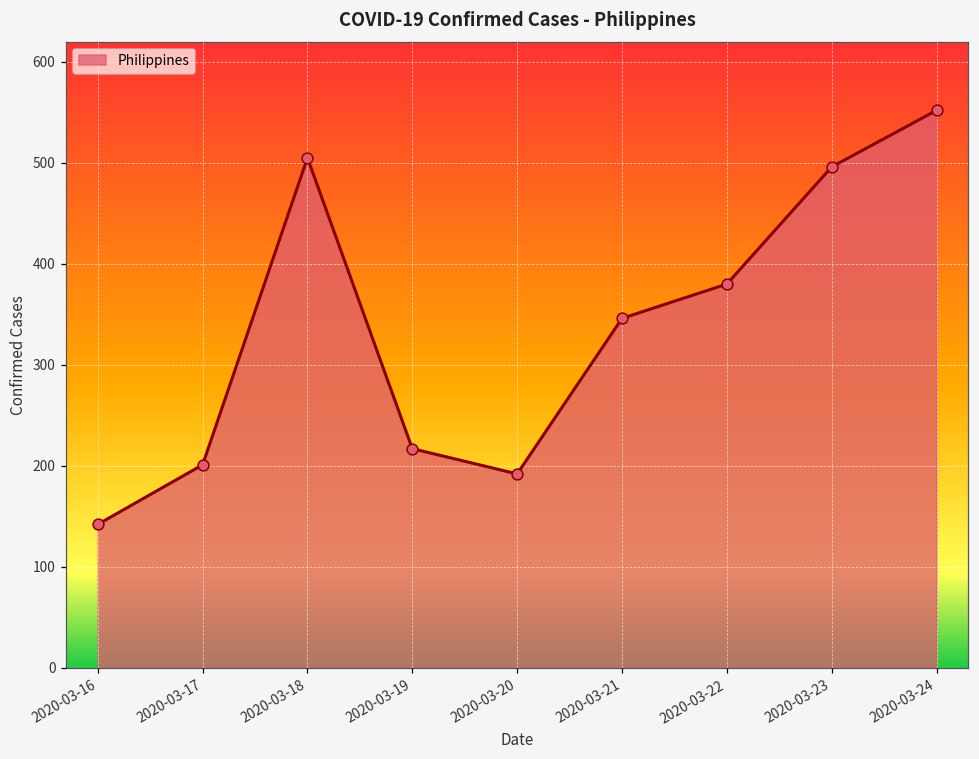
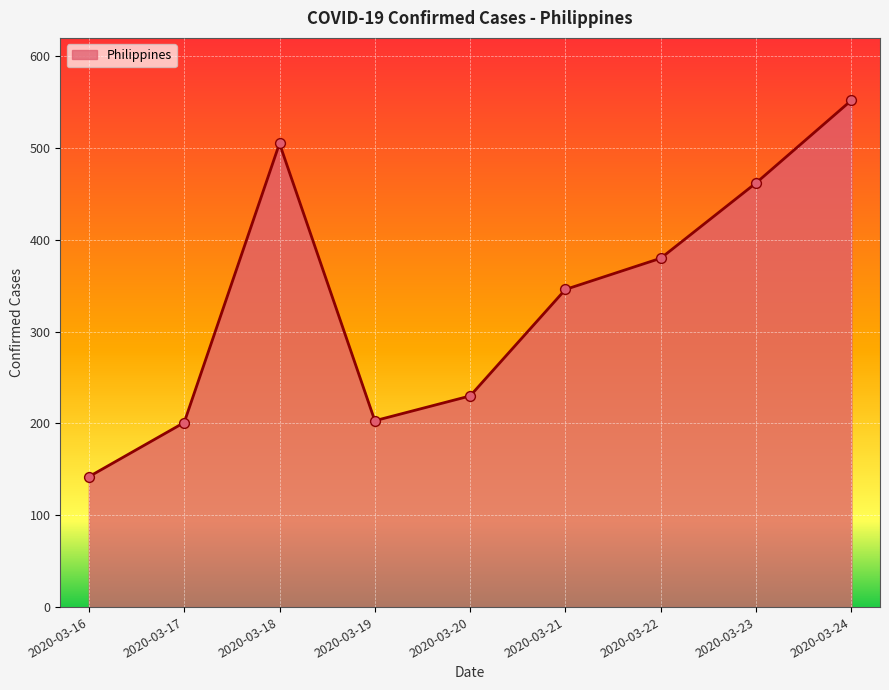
  {
    "2020-03-16": 140,
    "2020-03-17": 200,
    "2020-03-18": 510,
-   "2020-03-19": 220,
-   "2020-03-20": 190,
+   "2020-03-19": 200,
+   "2020-03-20": 230,
    "2020-03-21": 350,
    "2020-03-22": 380,
-   "2020-03-23": 500,
+   "2020-03-23": 460,
    "2020-03-24": 550
  }
